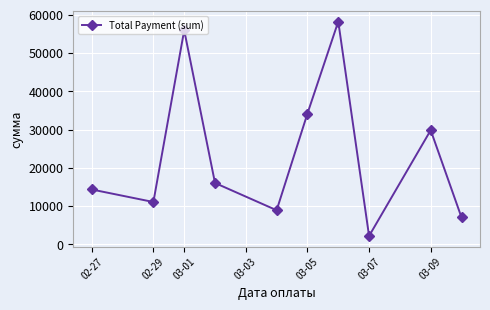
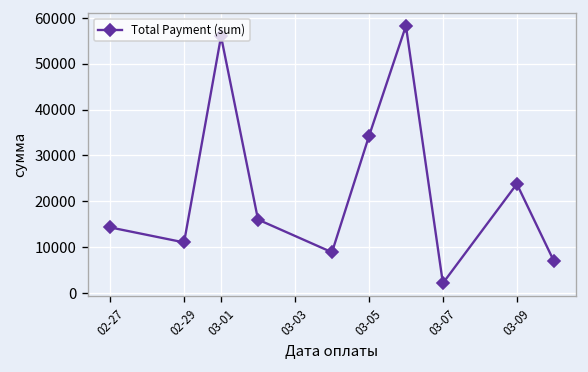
  {
    "02-27": 14000,
    "02-29": 11000,
    "03-05": 34000,
    "03-07": 2000,
-   "03-09": 30000
+   "03-09": 24000
  }
